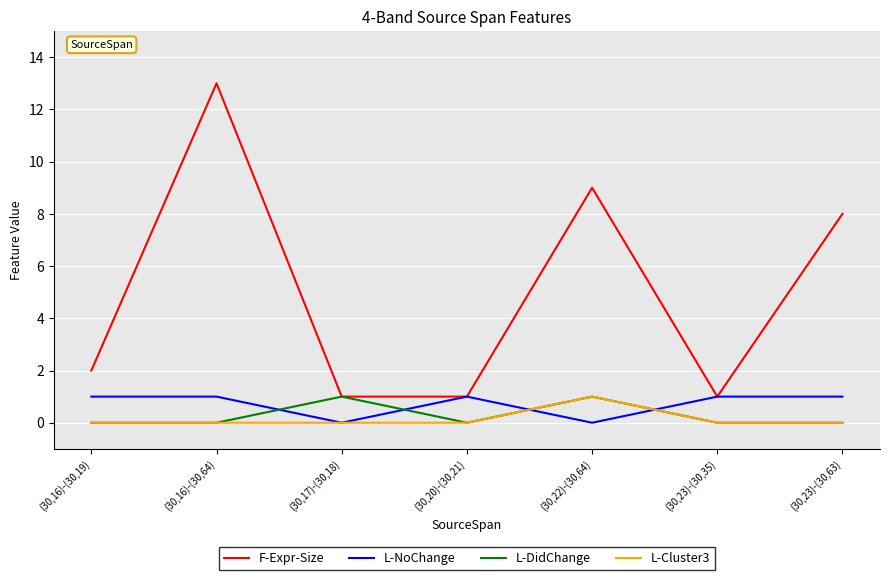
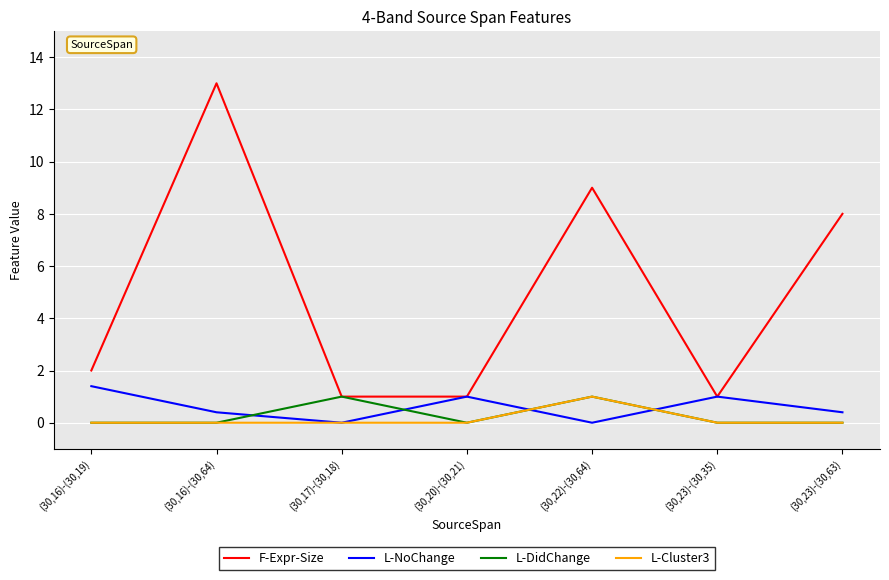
  {
    "F-Expr-Size": {
      "(30,16)-(30,19)": 2.0,
      "(30,16)-(30,64)": 13.0,
      "(30,22)-(30,64)": 9.0,
      "(30,23)-(30,63)": 8.0
    },
    "L-NoChange": {
-     "(30,16)-(30,19)": 1.0,
-     "(30,16)-(30,64)": 1.0,
+     "(30,16)-(30,19)": 1.4,
+     "(30,16)-(30,64)": 0.4,
      "(30,22)-(30,64)": 0.0,
-     "(30,23)-(30,63)": 1.0
+     "(30,23)-(30,63)": 0.4
    }
  }
